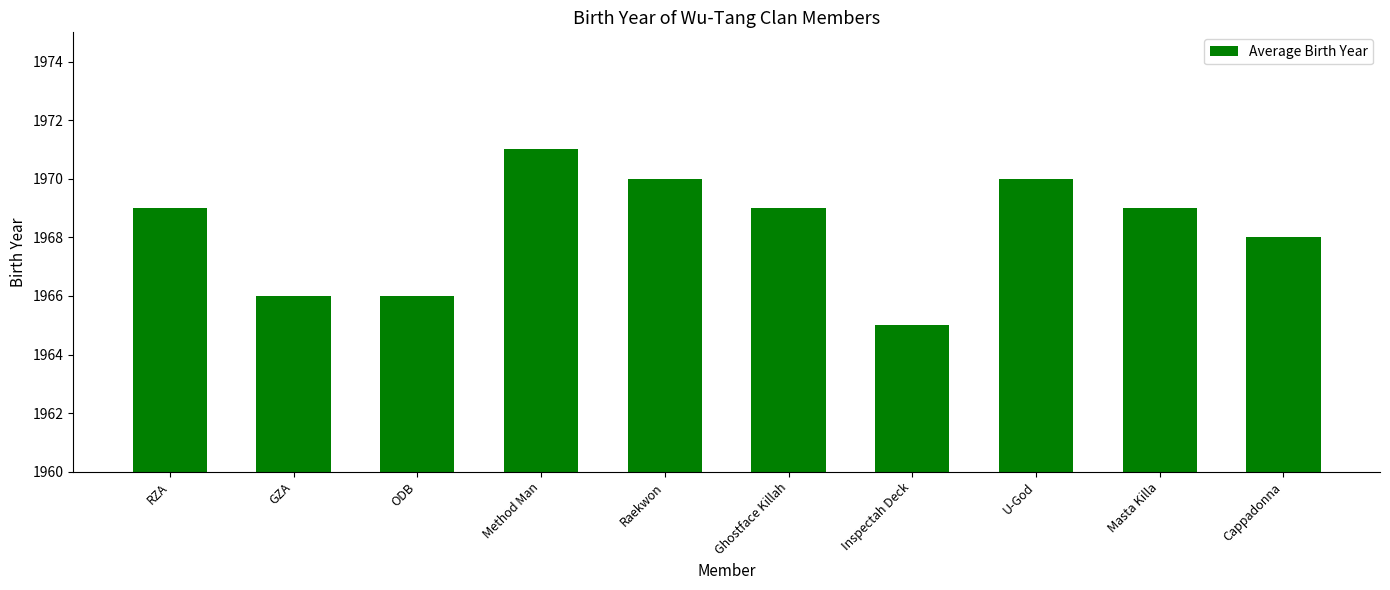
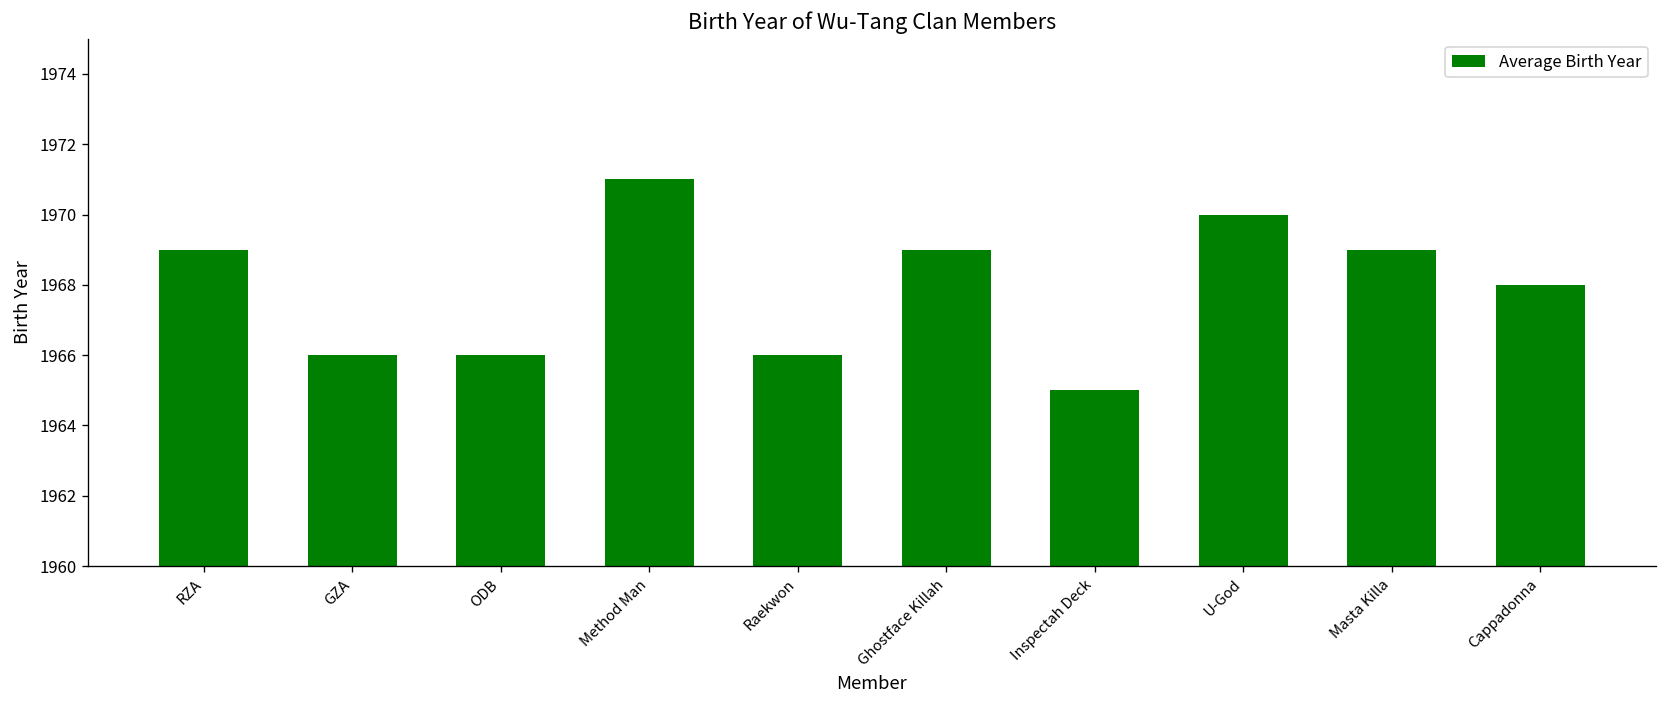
  {
    "RZA": 1969,
    "GZA": 1966,
    "ODB": 1966,
    "Method Man": 1971,
-   "Raekwon": 1970,
+   "Raekwon": 1966,
    "Ghostface Killah": 1969,
    "Inspectah Deck": 1965,
    "U-God": 1970,
    "Masta Killa": 1969,
    "Cappadonna": 1968
  }
